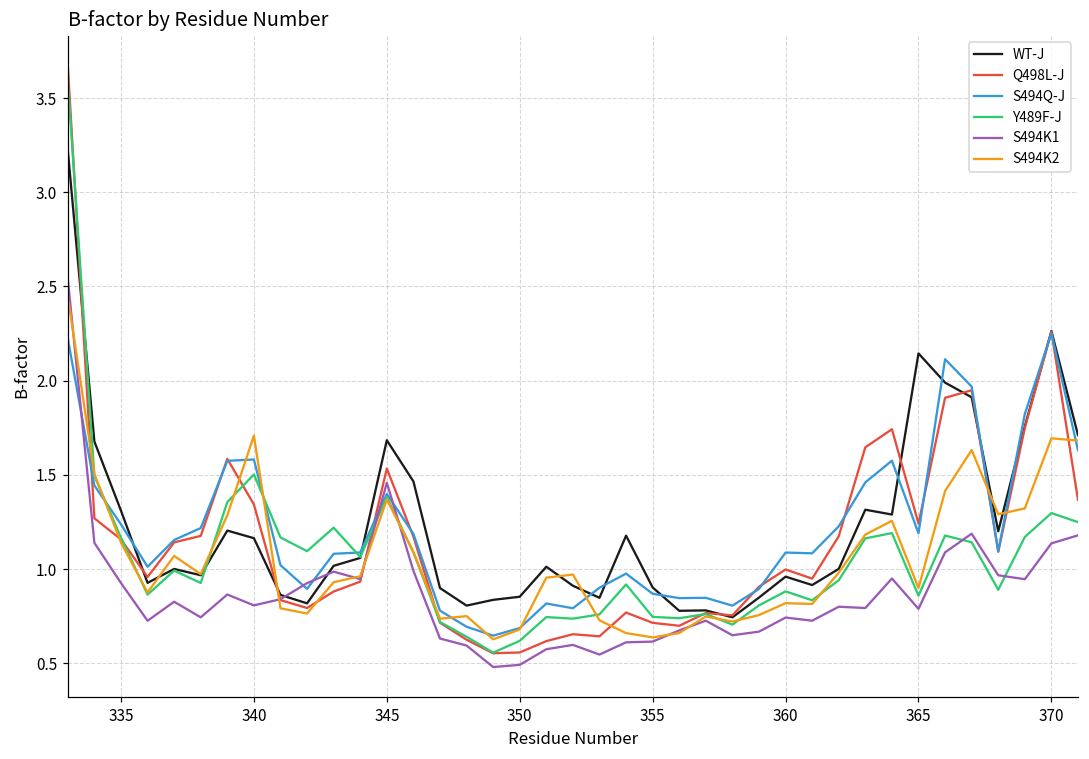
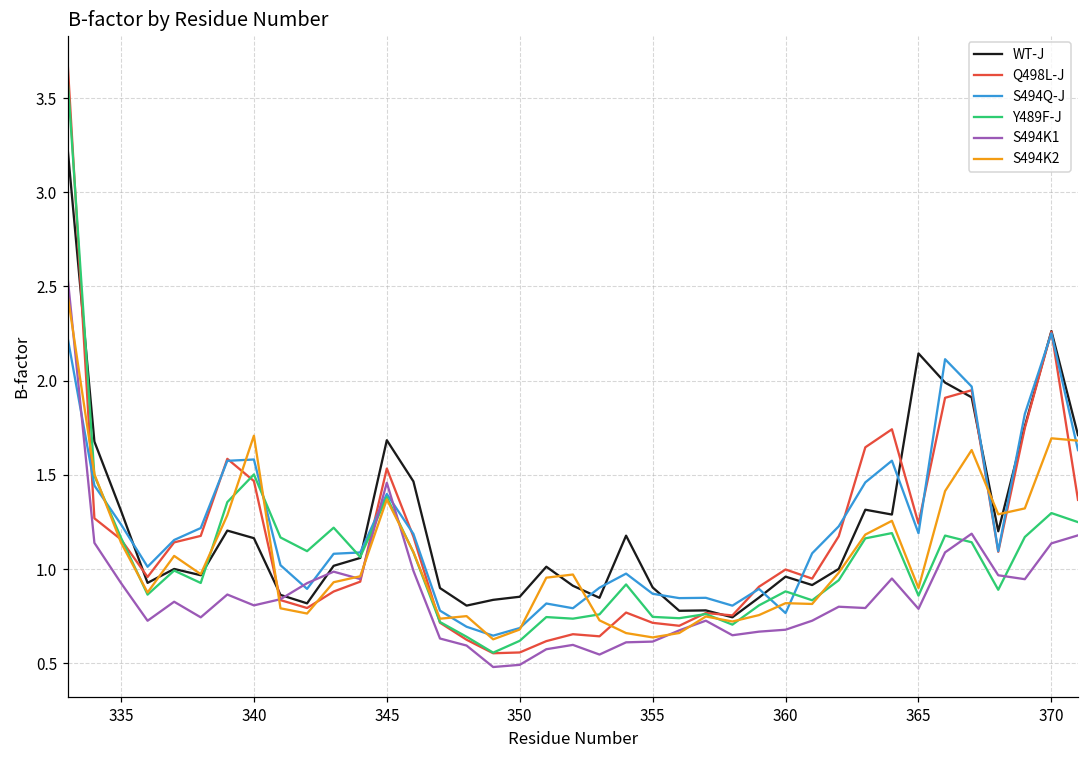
  {
    "WT-J": {
      "335": 1.31,
      "340": 1.16,
      "345": 1.68,
      "350": 0.85,
      "355": 0.90,
      "360": 0.96,
      "365": 2.14
    },
    "Q498L-J": {
-     "340": 1.34,
+     "340": 1.47,
      "345": 1.53,
      "350": 0.56,
      "355": 0.71,
      "360": 1.00,
      "365": 1.24
    },
    "S494Q-J": {
      "335": 1.24,
      "340": 1.58,
      "345": 1.40,
      "355": 0.87,
-     "360": 1.09,
+     "360": 0.77,
      "365": 1.19
    },
    "Y489F-J": {
      "340": 1.50,
      "350": 0.62,
      "355": 0.75,
      "360": 0.88,
      "365": 0.86,
      "370": 1.30
    },
    "S494K1": {
      "335": 0.93,
      "340": 0.81,
      "345": 1.46,
      "350": 0.49,
      "355": 0.61,
-     "360": 0.74,
+     "360": 0.68,
      "365": 0.79,
      "370": 1.14
    },
    "S494K2": {
      "335": 1.14,
      "340": 1.71,
      "355": 0.64,
      "360": 0.82,
      "365": 0.90,
      "370": 1.69
    }
  }
